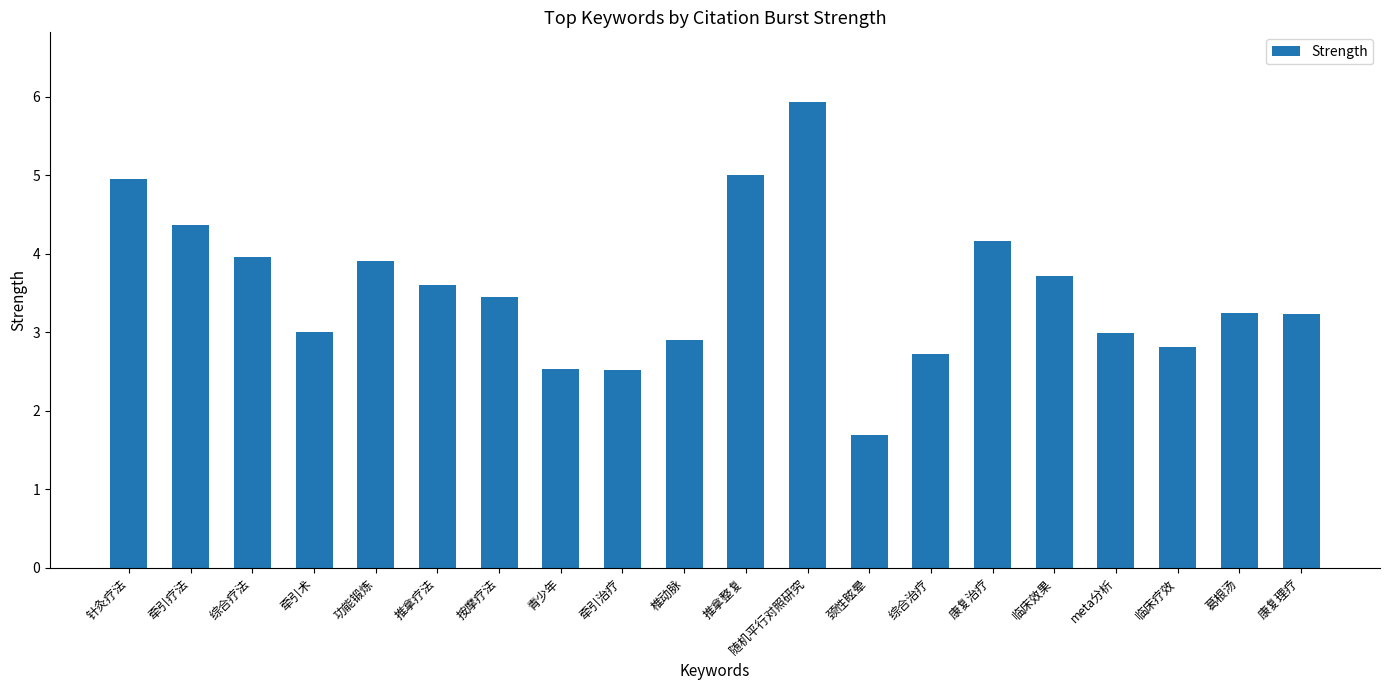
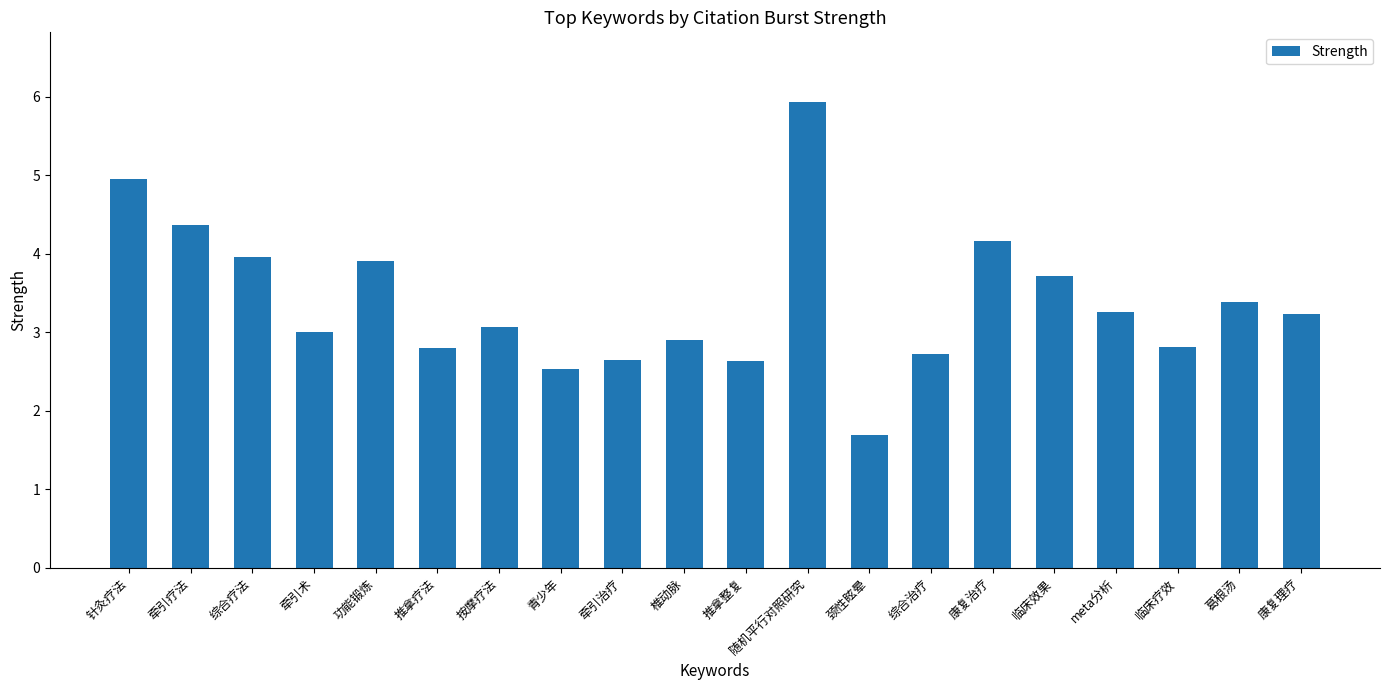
  {
    "针灸疗法": 5.0,
    "牵引疗法": 4.4,
    "综合疗法": 4.0,
    "牵引术": 3.0,
    "功能锻炼": 3.9,
-   "推拿疗法": 3.6,
-   "按摩疗法": 3.5,
+   "推拿疗法": 2.8,
+   "按摩疗法": 3.1,
    "青少年": 2.5,
-   "牵引治疗": 2.5,
+   "牵引治疗": 2.7,
    "椎动脉": 2.9,
-   "推拿整复": 5.0,
+   "推拿整复": 2.6,
    "随机平行对照研究": 5.9,
    "颈性眩晕": 1.7,
    "综合治疗": 2.7,
    "康复治疗": 4.2,
    "临床效果": 3.7,
-   "meta分析": 3.0,
+   "meta分析": 3.3,
    "临床疗效": 2.8,
-   "葛根汤": 3.2,
+   "葛根汤": 3.4,
    "康复理疗": 3.2
  }
